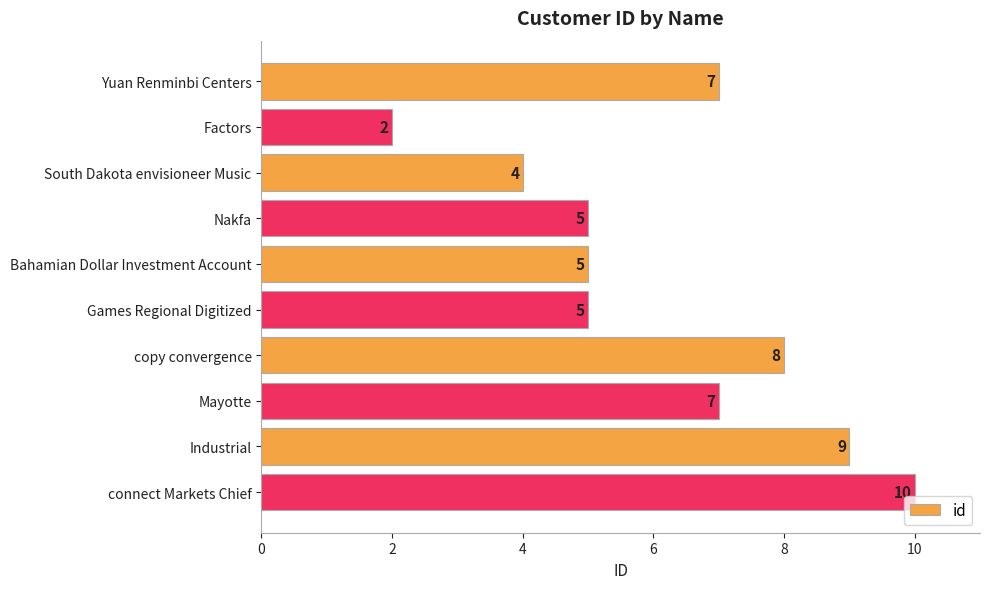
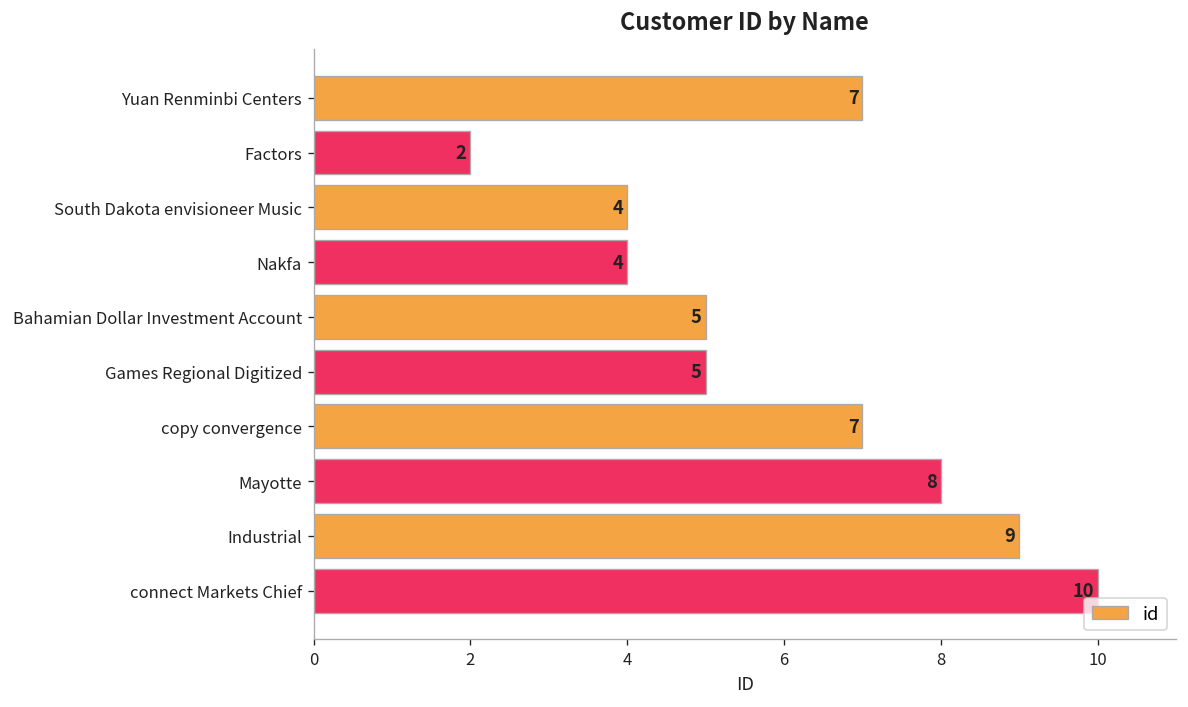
  {
    "Yuan Renminbi Centers": 7,
    "Factors": 2,
    "South Dakota envisioneer Music": 4,
-   "Nakfa": 5,
+   "Nakfa": 4,
    "Bahamian Dollar Investment Account": 5,
    "Games Regional Digitized": 5,
-   "copy convergence": 8,
-   "Mayotte": 7,
+   "copy convergence": 7,
+   "Mayotte": 8,
    "Industrial": 9
  }
